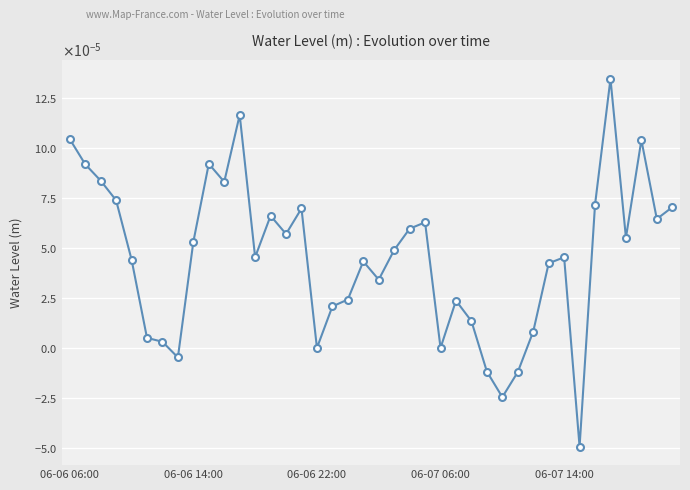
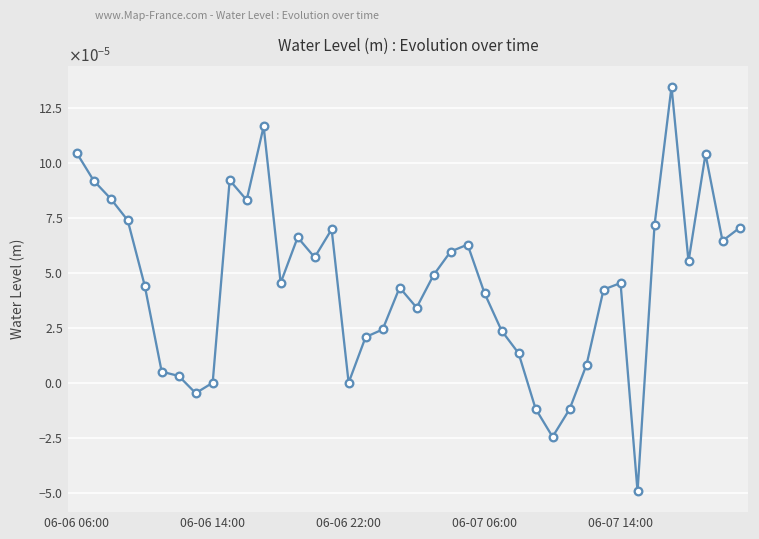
  {
    "06-06 06:00": 0.000104,
-   "06-06 14:00": 0.0001,
+   "06-06 14:00": 0.0000,
    "06-06 22:00": 0.00000,
-   "06-07 06:00": 0.00000,
+   "06-07 06:00": 0.00004,
    "06-07 14:00": 0.000045
  }
